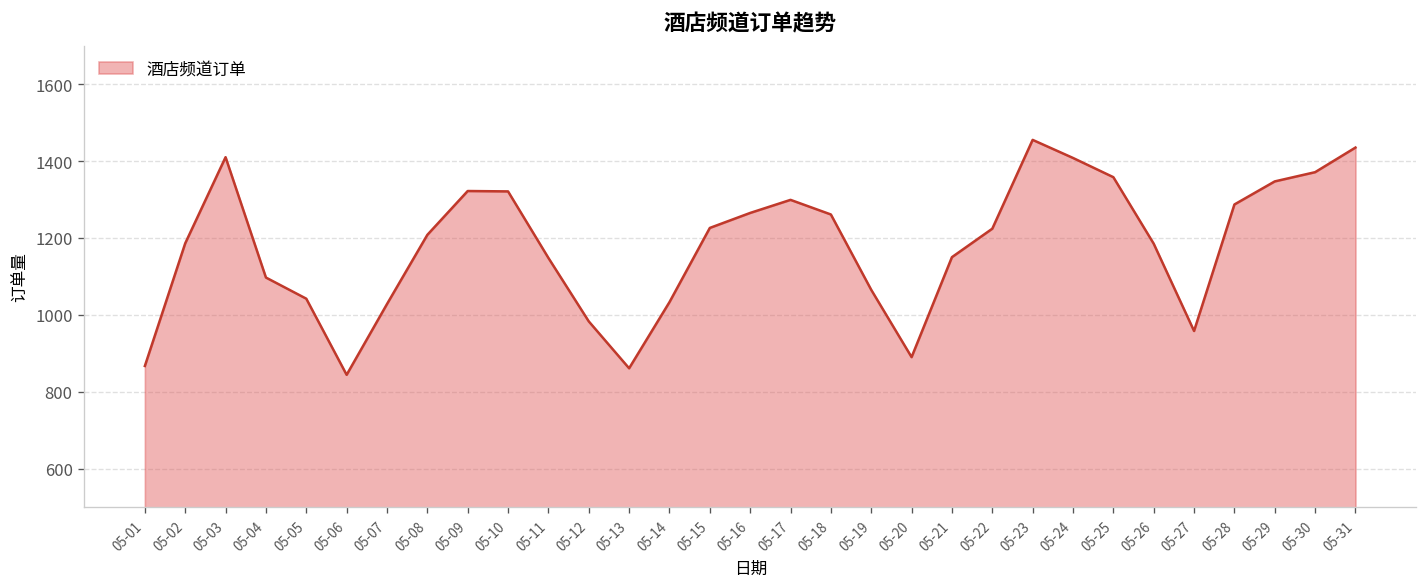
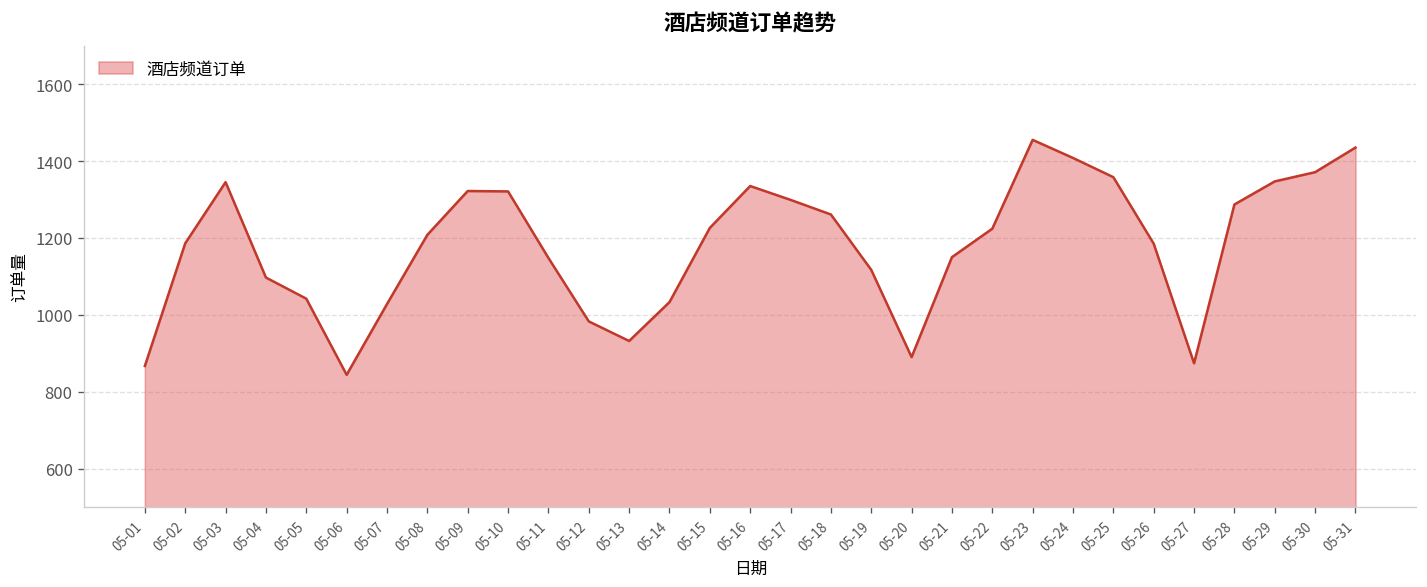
  {
    "05-01": 870,
    "05-02": 1190,
-   "05-03": 1410,
+   "05-03": 1350,
    "05-04": 1100,
    "05-05": 1040,
    "05-06": 840,
    "05-07": 1030,
    "05-08": 1210,
    "05-09": 1320,
    "05-10": 1320,
    "05-11": 1150,
    "05-12": 980,
-   "05-13": 860,
+   "05-13": 930,
    "05-14": 1030,
    "05-15": 1230,
-   "05-16": 1270,
+   "05-16": 1340,
    "05-17": 1300,
    "05-18": 1260,
-   "05-19": 1070,
+   "05-19": 1120,
    "05-20": 890,
    "05-21": 1150,
    "05-22": 1220,
    "05-23": 1460,
    "05-24": 1410,
    "05-25": 1360,
    "05-26": 1190,
-   "05-27": 960,
+   "05-27": 870,
    "05-28": 1290,
    "05-29": 1350,
    "05-30": 1370,
    "05-31": 1440
  }
